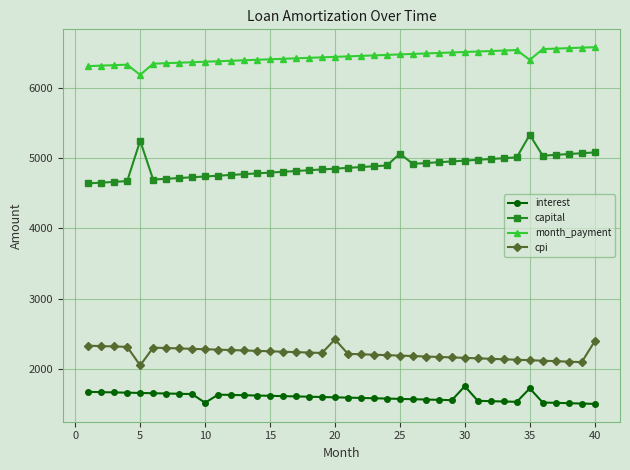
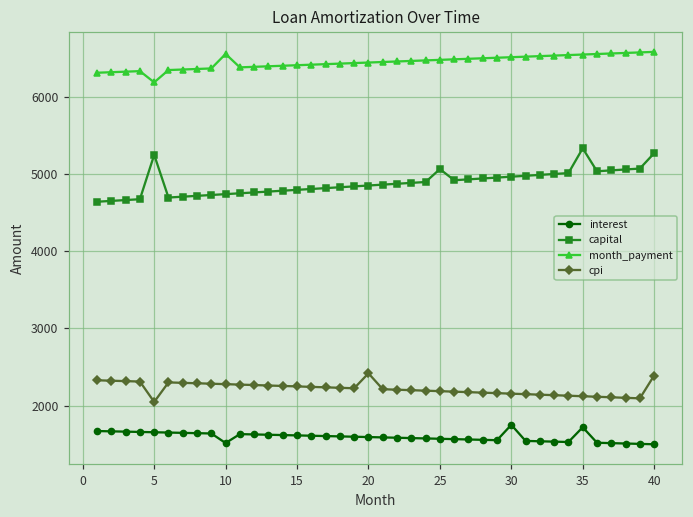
  {
    "interest": {
      "5": 1700,
      "10": 1500,
      "15": 1600,
      "20": 1600,
      "25": 1600,
      "30": 1800,
      "35": 1700,
      "40": 1500
    },
    "capital": {
      "5": 5200,
      "10": 4700,
      "15": 4800,
      "20": 4900,
      "25": 5100,
      "30": 5000,
      "35": 5300,
-     "40": 5100
+     "40": 5300
    },
    "month_payment": {
      "5": 6200,
-     "10": 6400,
+     "10": 6600,
      "15": 6400,
      "20": 6400,
      "25": 6500,
      "30": 6500,
-     "35": 6400,
+     "35": 6500,
      "40": 6600
    },
    "cpi": {
      "5": 2000,
      "10": 2300,
      "15": 2200,
      "20": 2400,
      "25": 2200,
      "30": 2200,
      "35": 2100,
      "40": 2400
    }
  }
